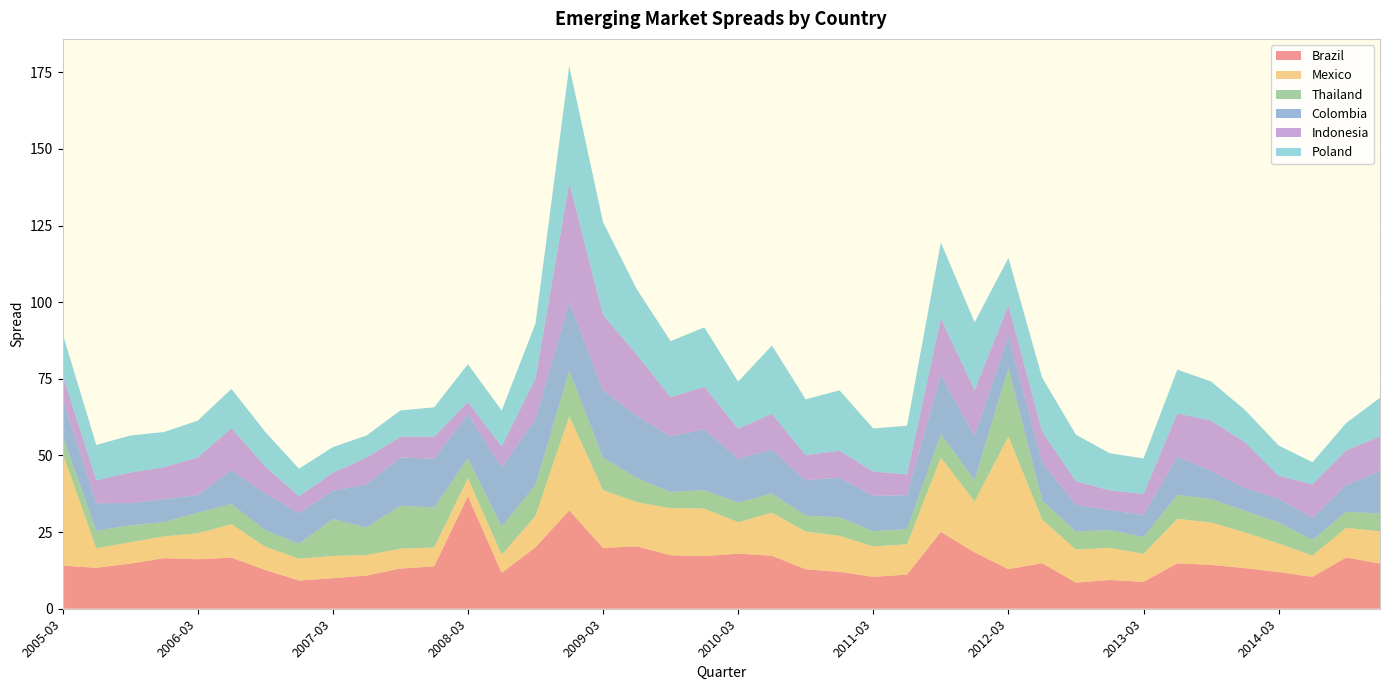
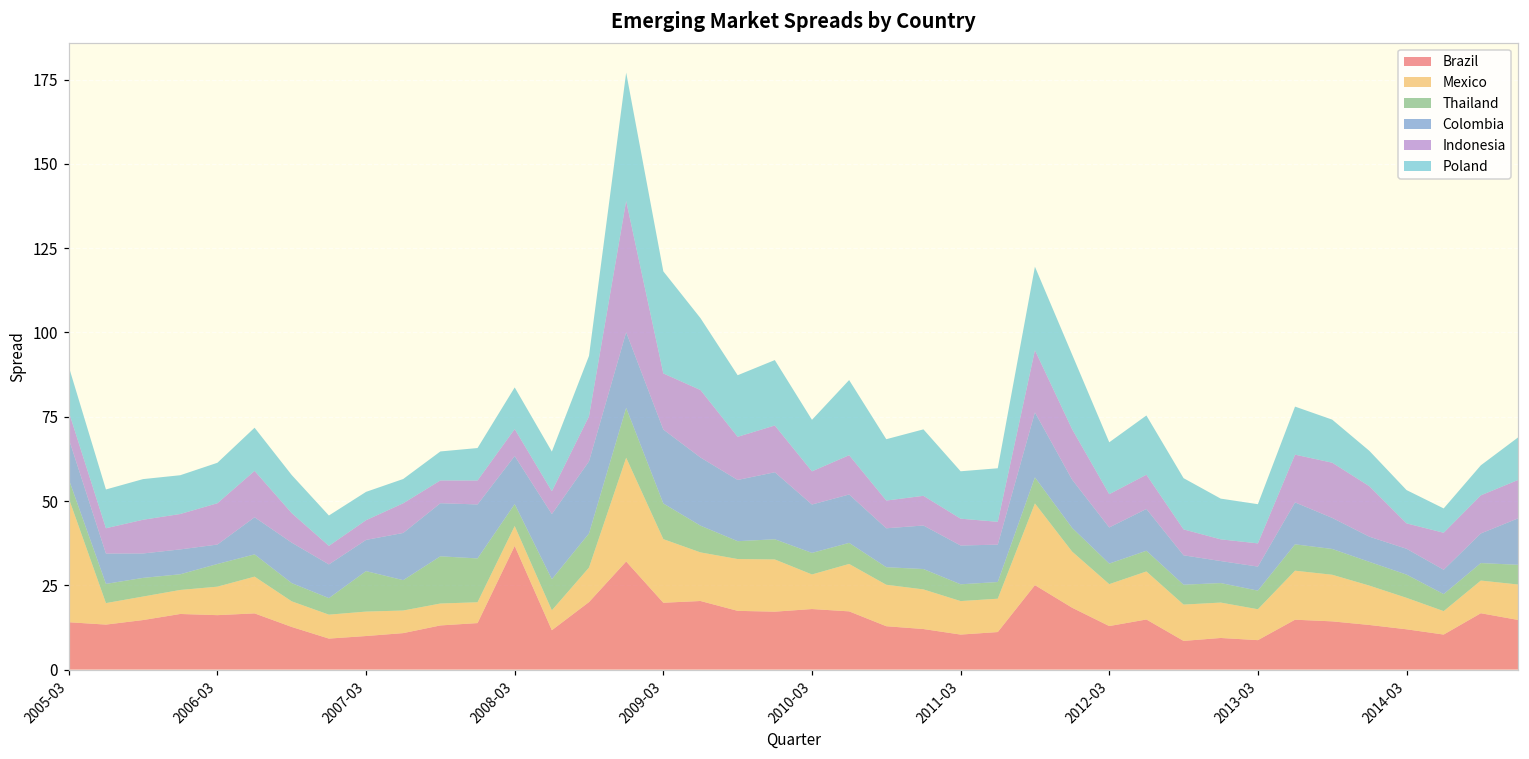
  {
    "Brazil": {
      "2005-03": 14,
      "2006-03": 16,
      "2007-03": 10,
      "2008-03": 37,
      "2009-03": 20,
      "2010-03": 18,
      "2011-03": 10,
      "2012-03": 13,
      "2013-03": 9,
      "2014-03": 12
    },
    "Mexico": {
      "2005-03": 37,
      "2006-03": 8,
      "2007-03": 7,
      "2008-03": 6,
      "2009-03": 19,
      "2010-03": 10,
      "2011-03": 10,
-     "2012-03": 43,
+     "2012-03": 12,
      "2013-03": 9,
      "2014-03": 9
    },
    "Thailand": {
      "2005-03": 6,
      "2006-03": 7,
      "2007-03": 12,
      "2008-03": 7,
      "2009-03": 11,
      "2010-03": 6,
      "2011-03": 5,
-     "2012-03": 22,
+     "2012-03": 6,
      "2013-03": 6,
      "2014-03": 7
    },
    "Indonesia": {
      "2005-03": 8,
      "2006-03": 12,
      "2007-03": 6,
-     "2008-03": 4,
-     "2009-03": 25,
+     "2008-03": 8,
+     "2009-03": 17,
      "2010-03": 10,
      "2011-03": 8,
      "2012-03": 10,
      "2013-03": 7,
      "2014-03": 8
    }
  }
